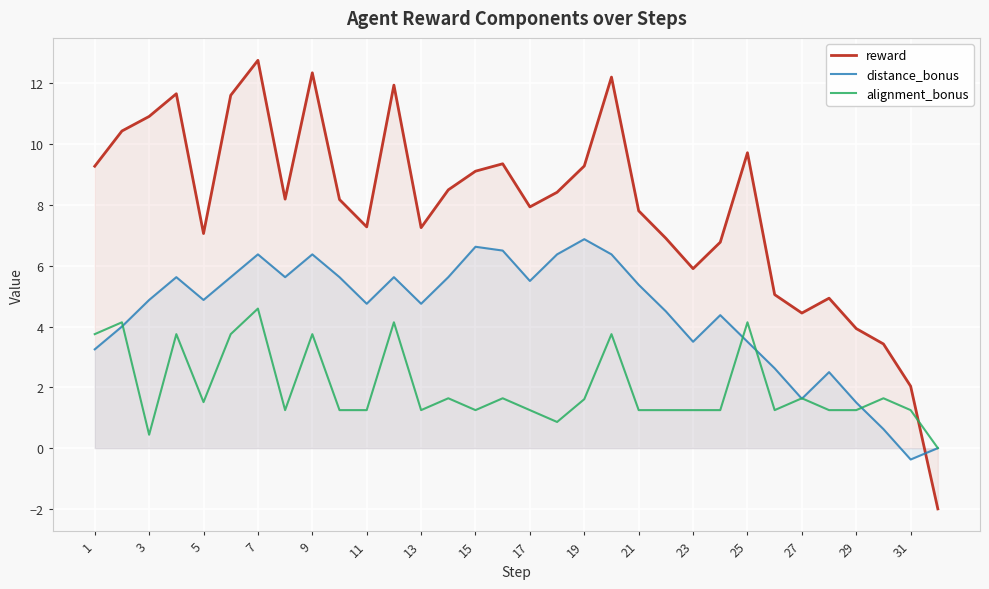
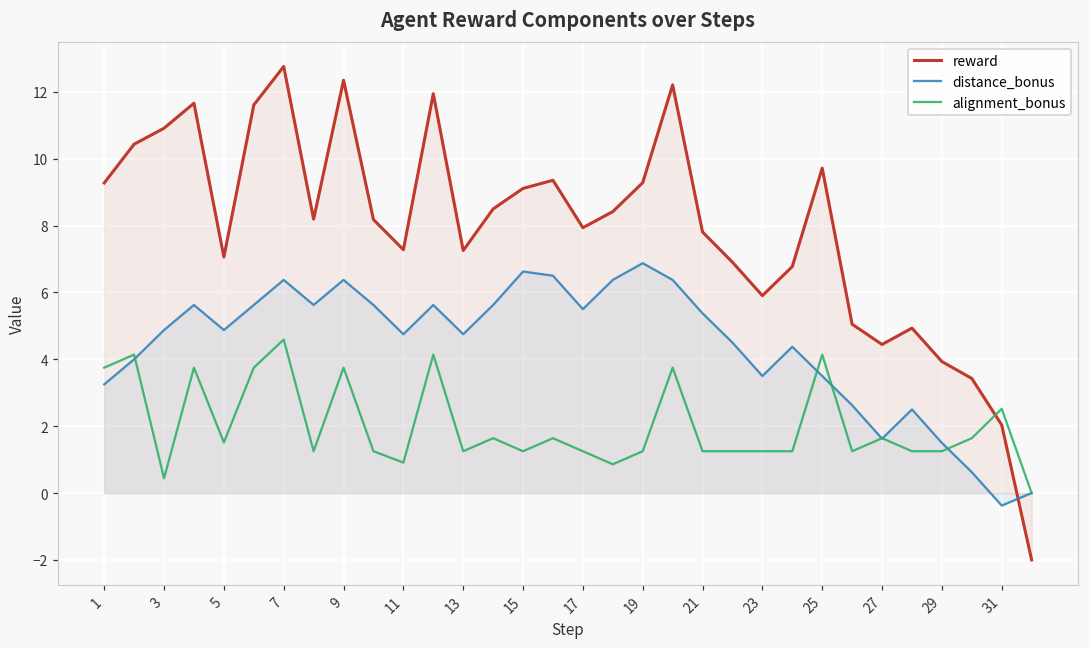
  {
    "alignment_bonus": {
      "1": 3.8,
      "3": 0.4,
      "5": 1.5,
      "7": 4.6,
      "9": 3.8,
-     "11": 1.3,
+     "11": 0.9,
      "13": 1.3,
      "15": 1.3,
      "17": 1.3,
-     "19": 1.6,
+     "19": 1.3,
      "21": 1.3,
      "23": 1.3,
      "25": 4.1,
      "29": 1.3,
-     "31": 1.3
+     "31": 2.5
    }
  }
